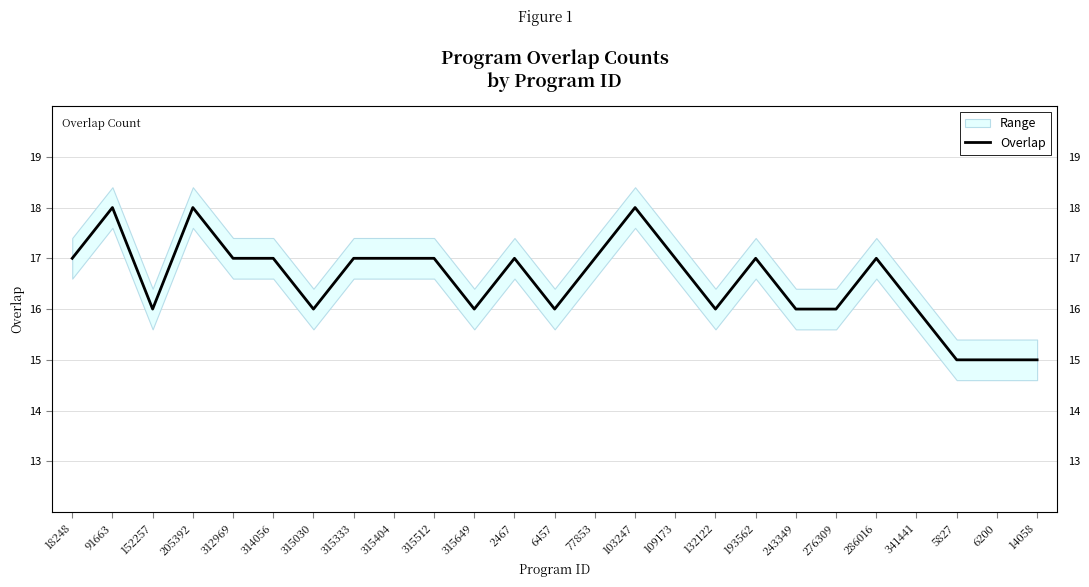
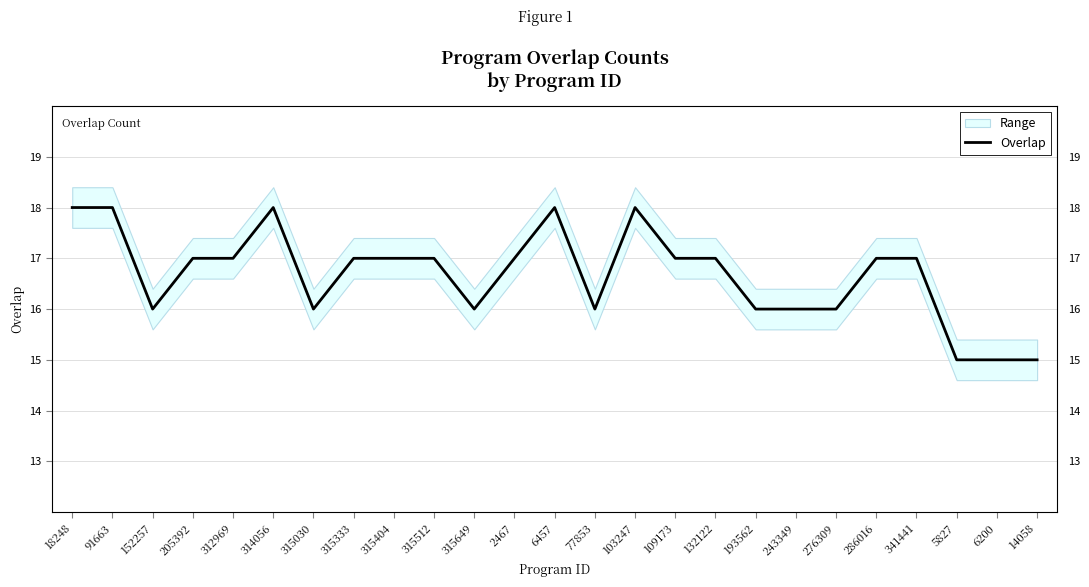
  {
    "Overlap": {
-     "18248": 17,
+     "18248": 18,
      "91663": 18,
      "152257": 16,
-     "205392": 18,
+     "205392": 17,
      "312969": 17,
-     "314056": 17,
+     "314056": 18,
      "315030": 16,
      "315333": 17,
      "315404": 17,
      "315512": 17,
      "315649": 16,
      "2467": 17,
-     "6457": 16,
-     "77853": 17,
+     "6457": 18,
+     "77853": 16,
      "103247": 18,
      "109173": 17,
-     "132122": 16,
-     "193562": 17,
+     "132122": 17,
+     "193562": 16,
      "243349": 16,
      "276309": 16,
      "286016": 17,
-     "341441": 16,
+     "341441": 17,
      "5827": 15,
      "6200": 15,
      "14058": 15
    }
  }
